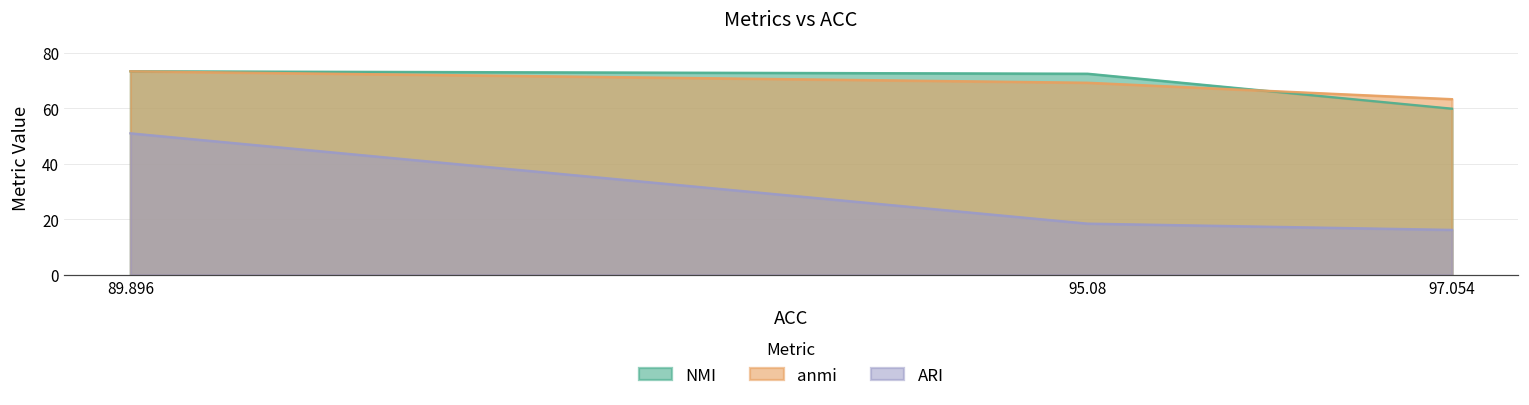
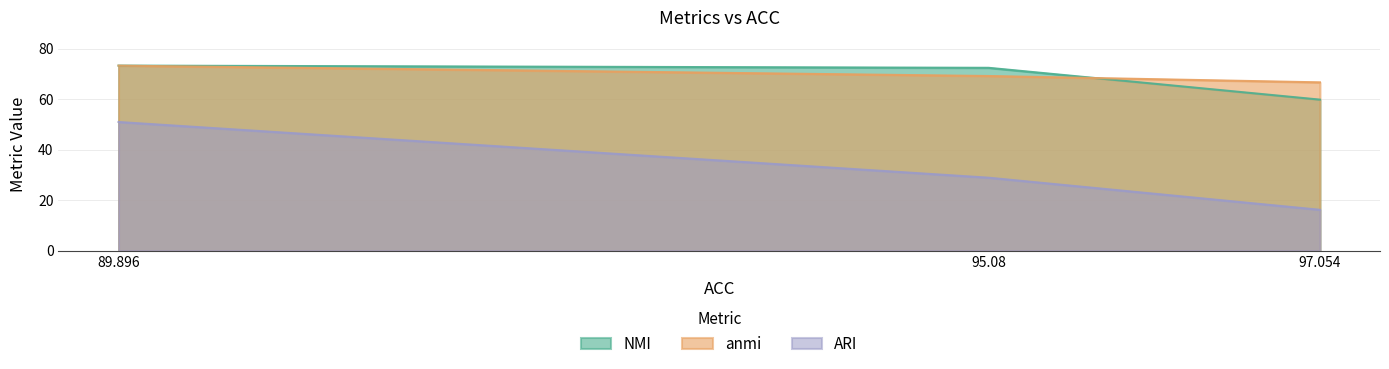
  {
    "NMI": {
      "95.08": 73,
      "97.054": 60
    },
    "anmi": {
      "95.08": 69,
-     "97.054": 63
+     "97.054": 67
    },
    "ARI": {
      "89.896": 51,
-     "95.08": 18,
+     "95.08": 29,
      "97.054": 16
    }
  }
